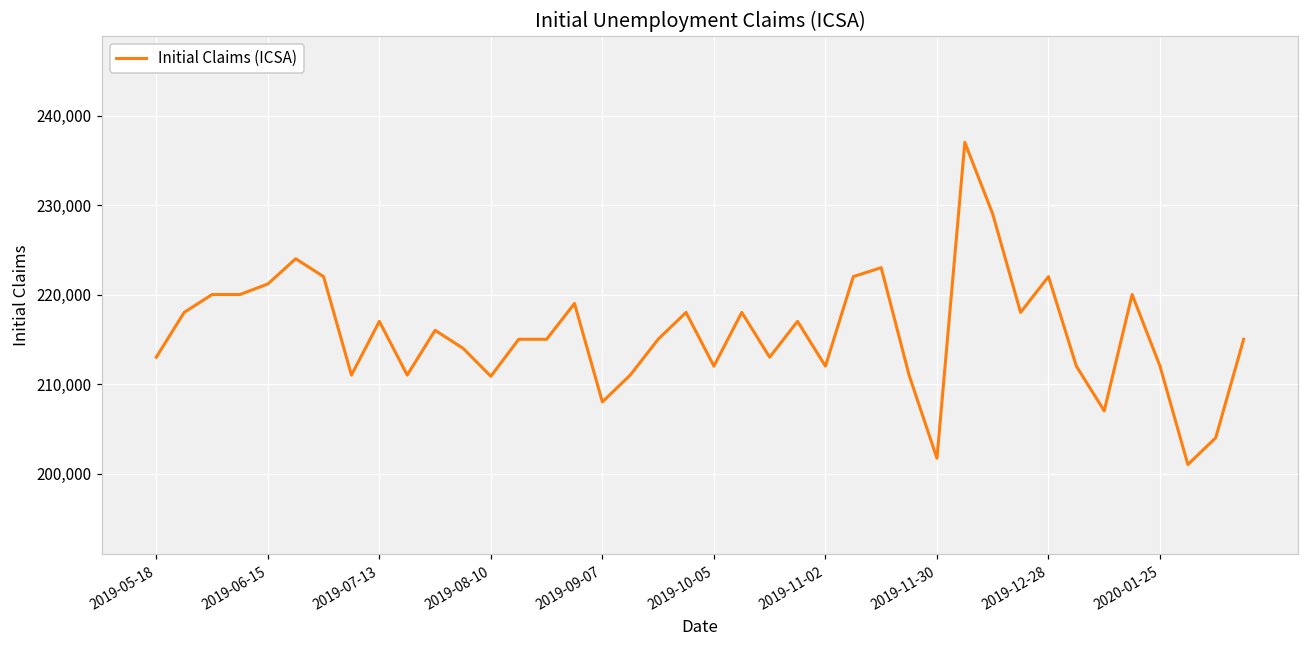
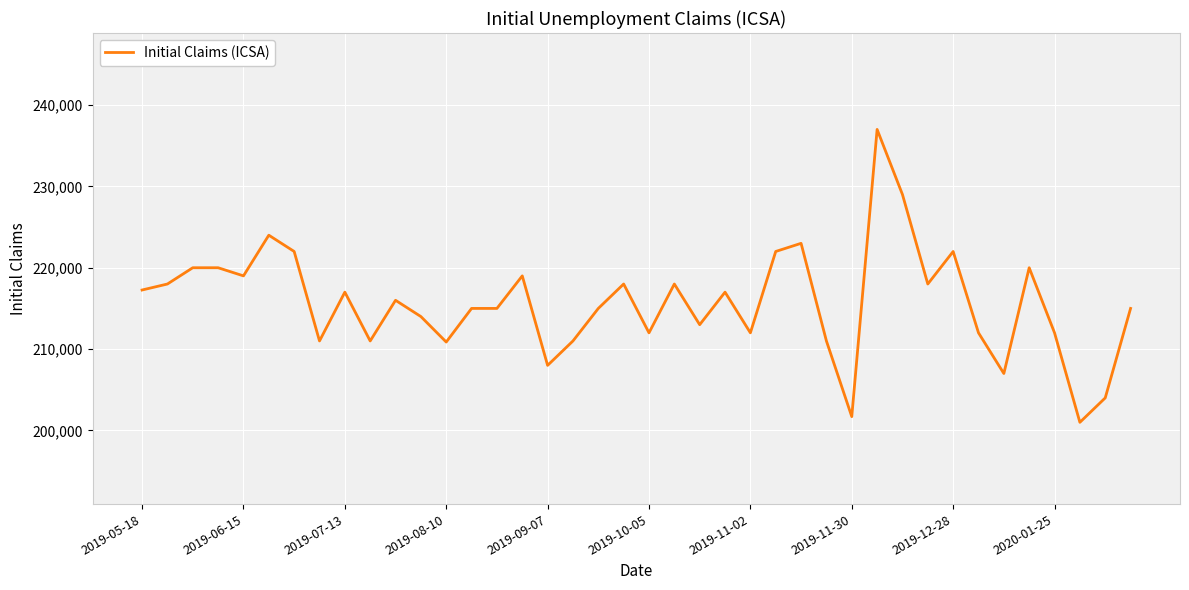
  {
-   "2019-05-18": "213,000",
-   "2019-06-15": "221,000",
+   "2019-05-18": "217,000",
+   "2019-06-15": "219,000",
    "2019-07-13": "217,000",
    "2019-08-10": "211,000",
    "2019-09-07": "208,000",
    "2019-10-05": "212,000",
    "2019-11-02": "212,000",
    "2019-11-30": "202,000",
    "2019-12-28": "222,000",
    "2020-01-25": "212,000"
  }
